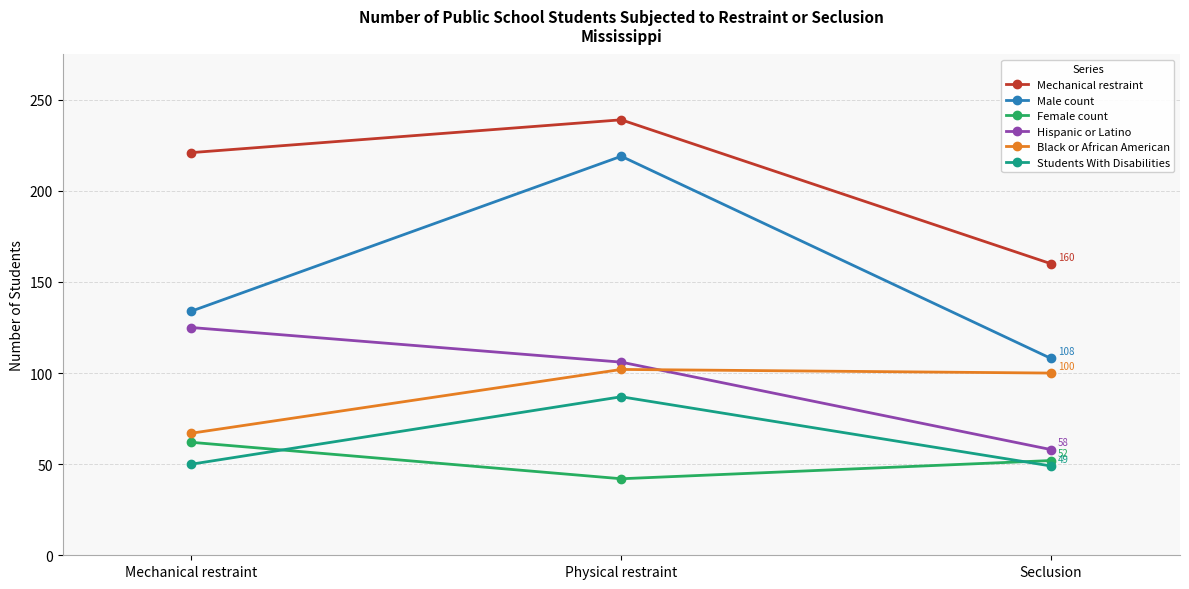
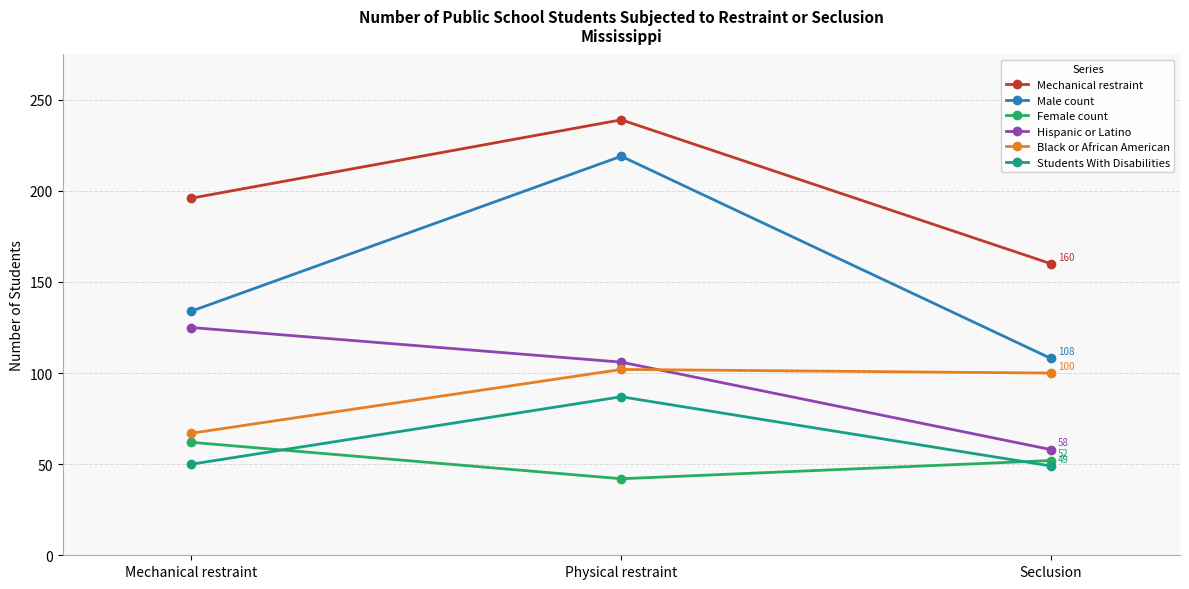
  {
    "Mechanical restraint": {
-     "Mechanical restraint": 221,
+     "Mechanical restraint": 196,
      "Physical restraint": 239
    },
    "Male count": {
      "Seclusion": 108
    },
    "Hispanic or Latino": {
      "Seclusion": 58
    },
    "Black or African American": {
      "Seclusion": 100
    }
  }
